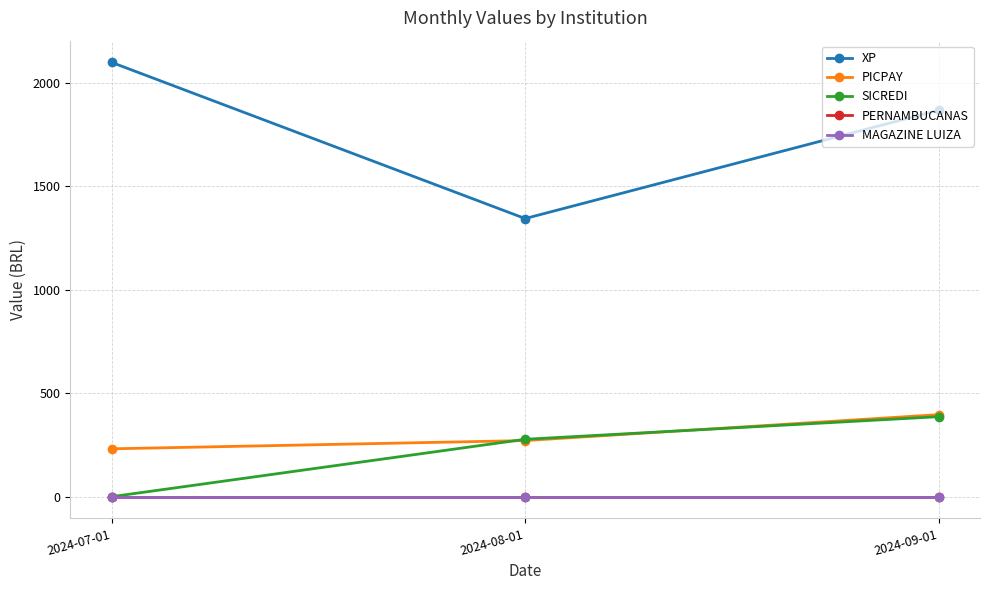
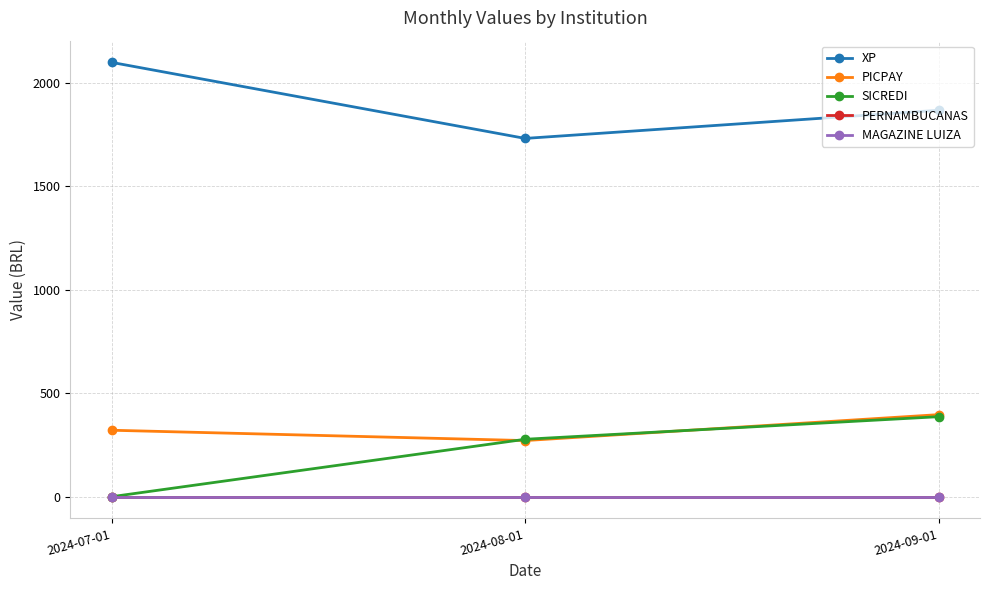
  {
    "XP": {
      "2024-07-01": 2100,
-     "2024-08-01": 1340
+     "2024-08-01": 1730
    },
    "PICPAY": {
-     "2024-07-01": 230
+     "2024-07-01": 320
    },
    "MAGAZINE LUIZA": {
      "2024-08-01": 0,
      "2024-09-01": 0
    }
  }
